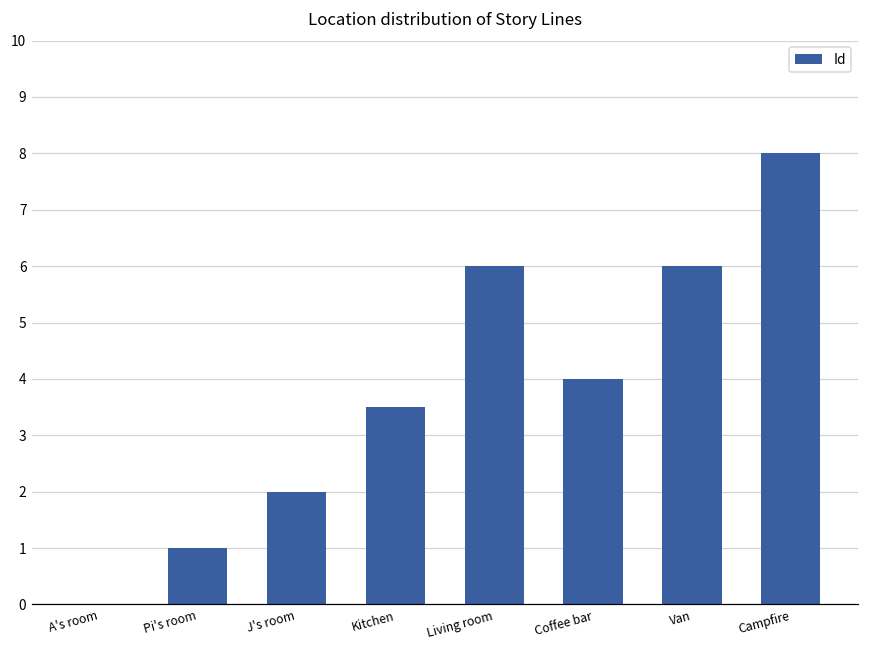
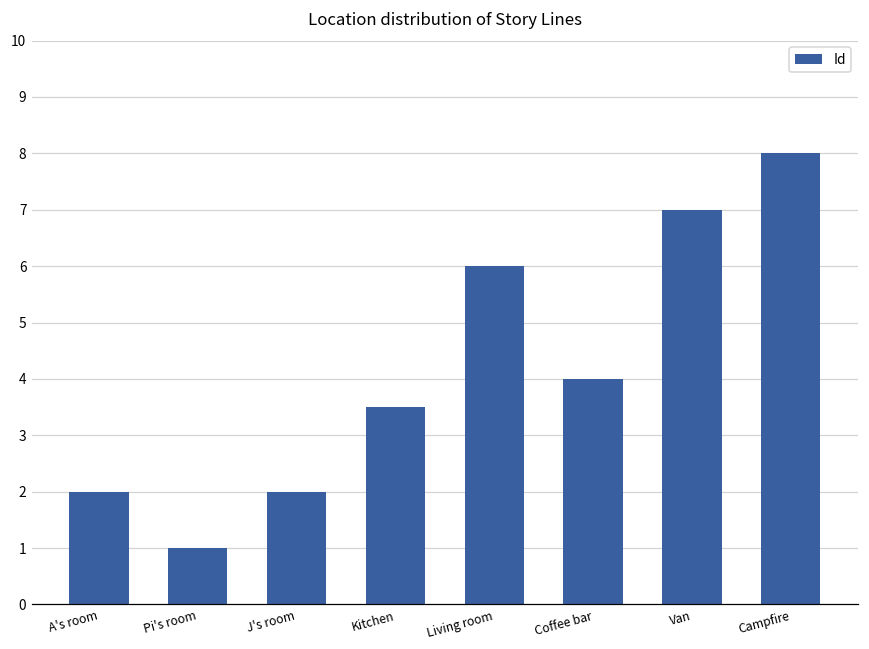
  {
-   "A's room": 0,
+   "A's room": 2,
    "Pi's room": 1,
    "J's room": 2,
    "Kitchen": 3.5,
    "Living room": 6,
    "Coffee bar": 4,
-   "Van": 6,
+   "Van": 7,
    "Campfire": 8
  }
